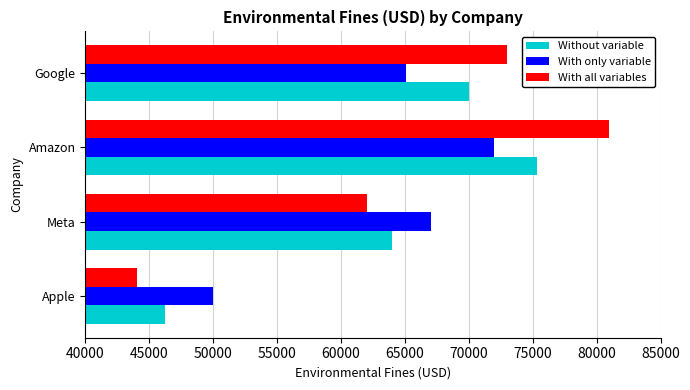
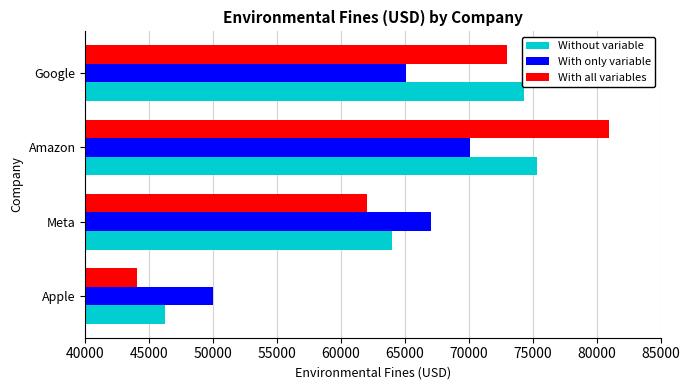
  {
    "Without variable": {
-     "Google": 70000,
+     "Google": 74300,
      "Amazon": 75300,
      "Meta": 64000,
      "Apple": 46300
    },
    "With only variable": {
      "Google": 65100,
-     "Amazon": 72000,
+     "Amazon": 70100,
      "Meta": 67000,
      "Apple": 50000
    },
    "With all variables": {
      "Google": 73000,
      "Amazon": 81000,
      "Meta": 62000,
      "Apple": 44000
    }
  }
